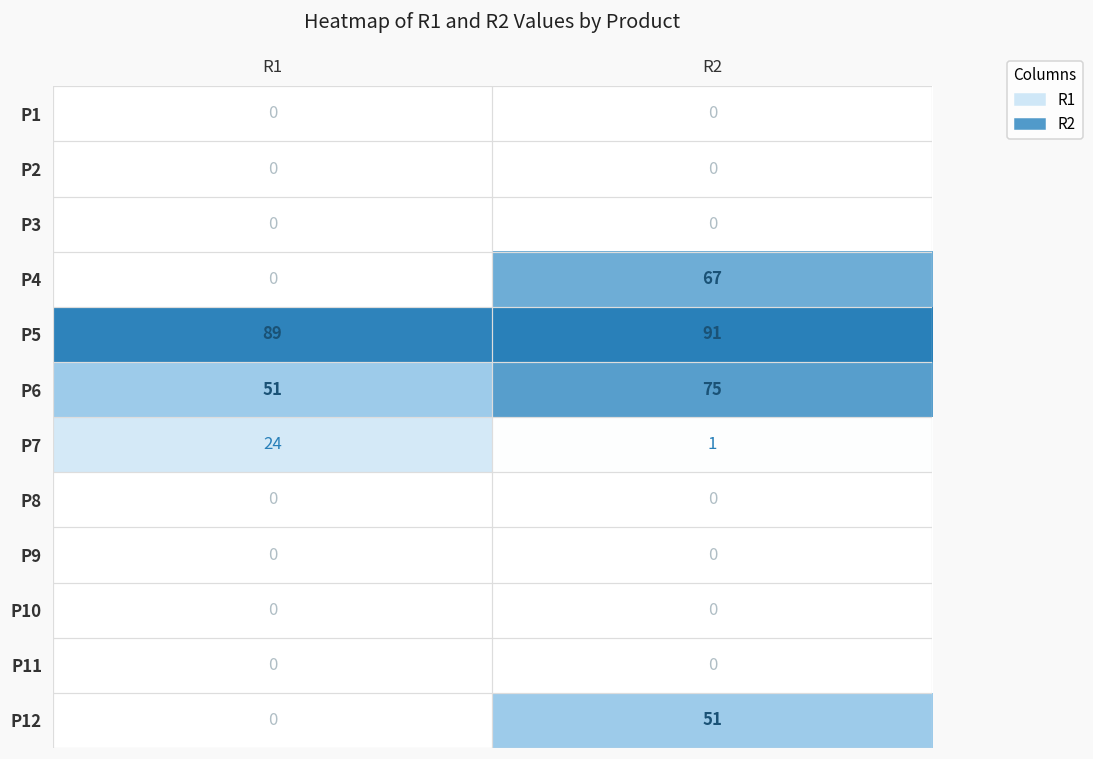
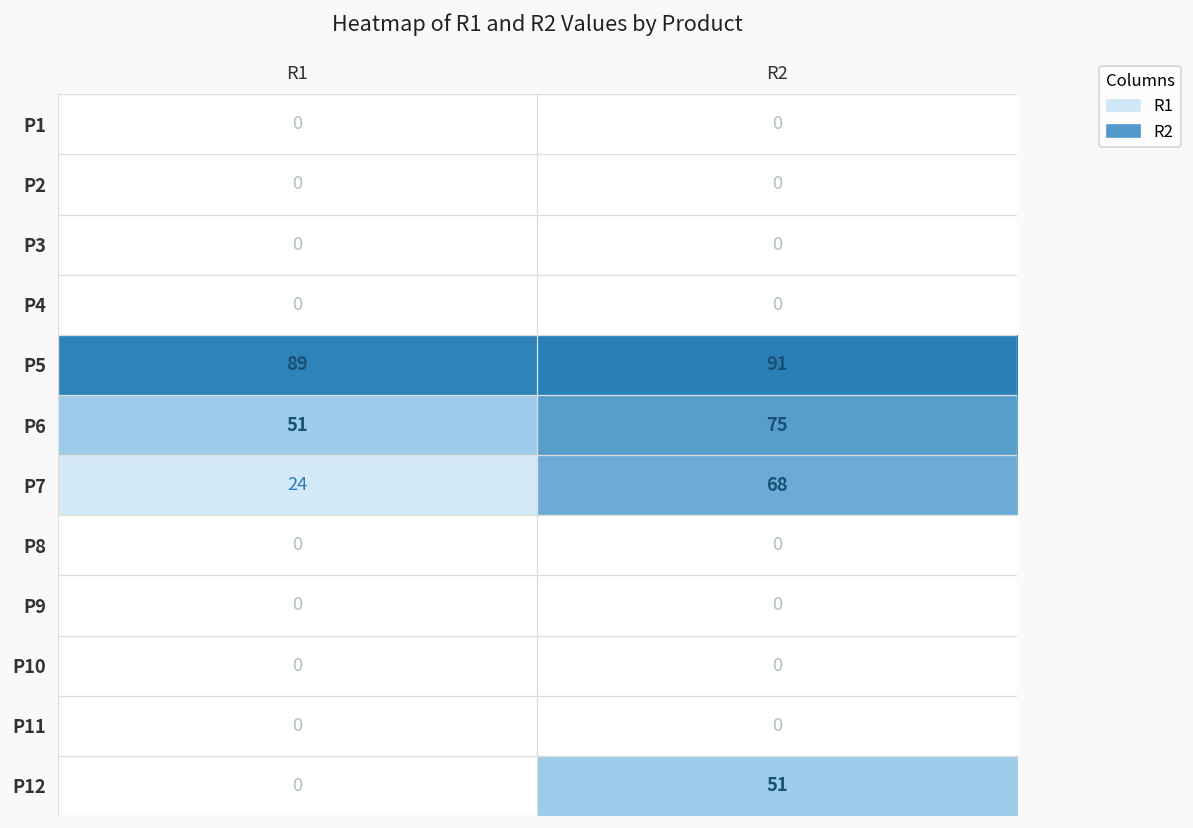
  {
    "P1": {
      "R1": 0,
      "R2": 0
    },
    "P2": {
      "R1": 0,
      "R2": 0
    },
    "P3": {
      "R1": 0,
      "R2": 0
    },
    "P4": {
      "R1": 0,
-     "R2": 67
+     "R2": 0
    },
    "P5": {
      "R1": 89,
      "R2": 91
    },
    "P6": {
      "R1": 51,
      "R2": 75
    },
    "P7": {
      "R1": 24,
-     "R2": 1
+     "R2": 68
    },
    "P8": {
      "R1": 0,
      "R2": 0
    },
    "P9": {
      "R1": 0,
      "R2": 0
    },
    "P10": {
      "R1": 0,
      "R2": 0
    },
    "P11": {
      "R1": 0,
      "R2": 0
    },
    "P12": {
      "R1": 0,
      "R2": 51
    }
  }
